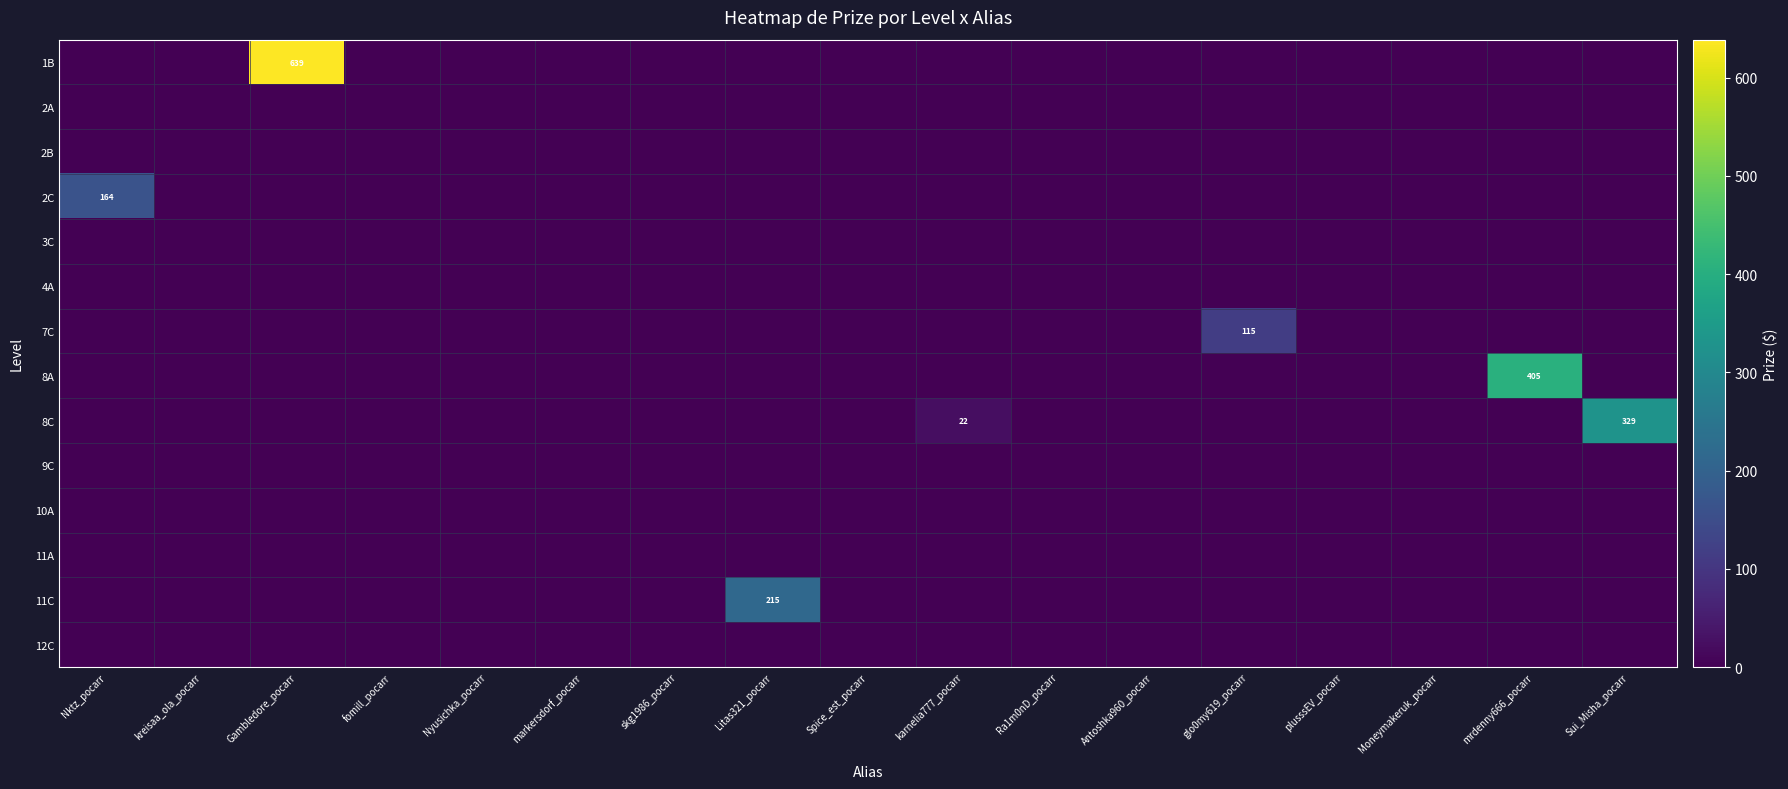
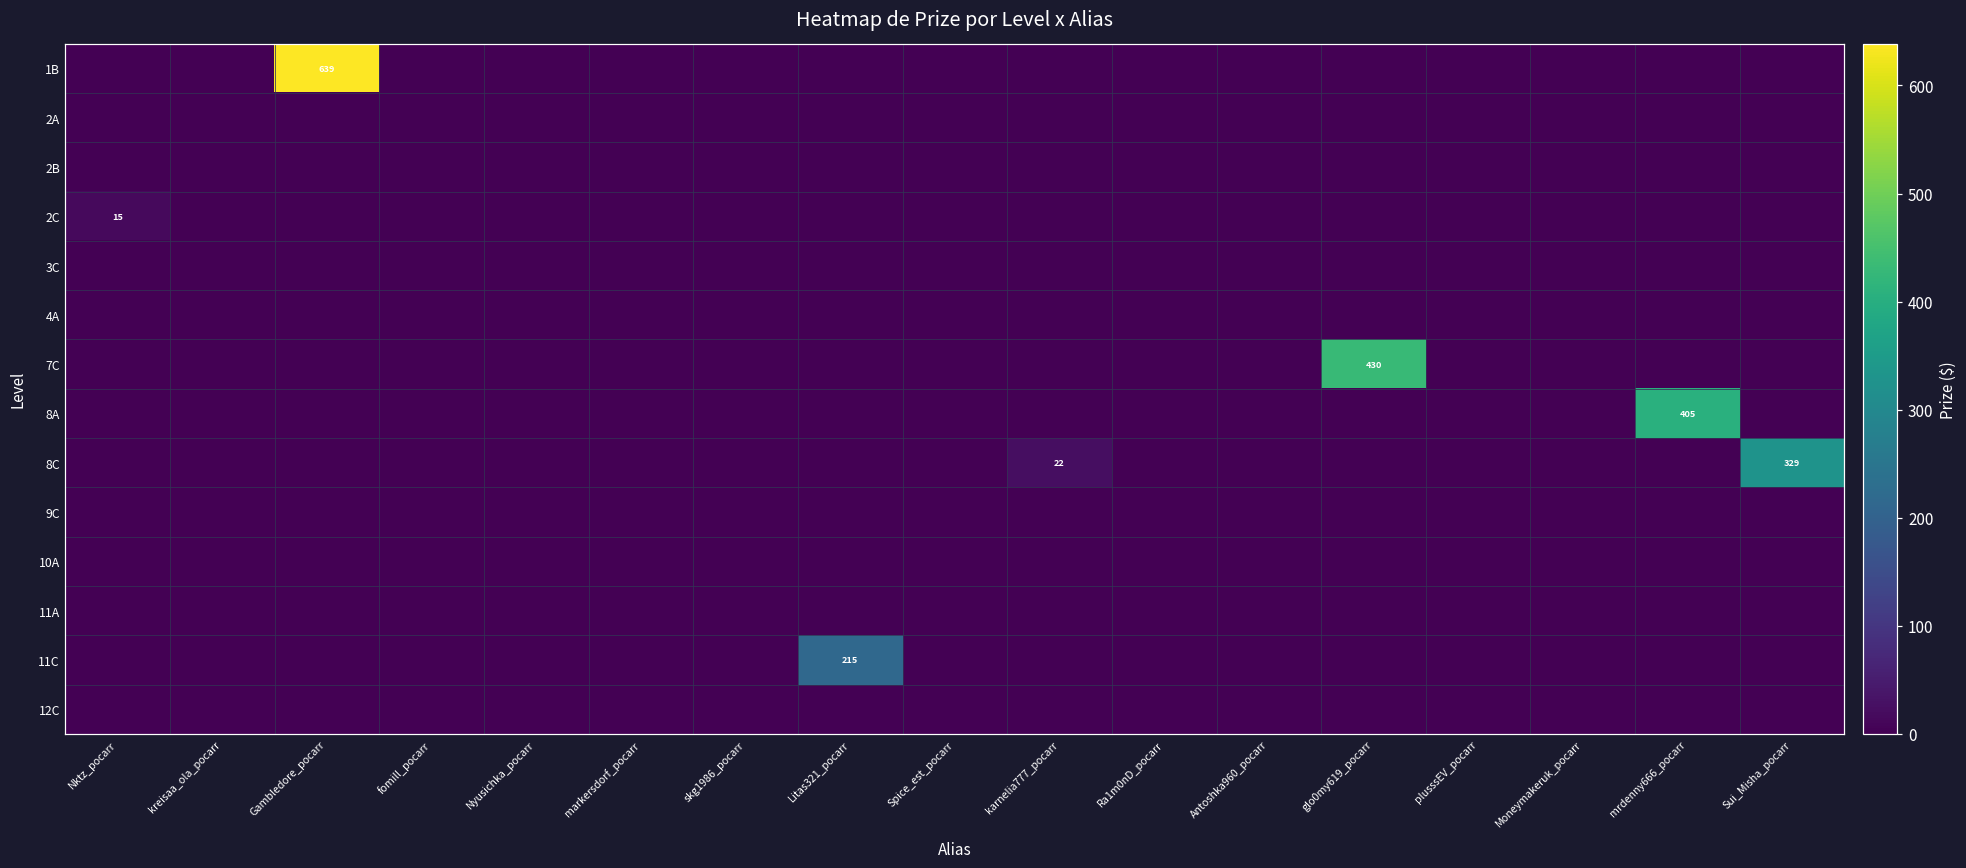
  {
    "1B": {
      "Gambledore_pocarr": 639
    },
    "2C": {
-     "Nktz_pocarr": 164
+     "Nktz_pocarr": 15
    },
    "7C": {
-     "glo0my619_pocarr": 115
+     "glo0my619_pocarr": 430
    },
    "8A": {
      "mrdenny666_pocarr": 405
    },
    "8C": {
      "karnelia777_pocarr": 22,
      "Sui_Misha_pocarr": 329
    },
    "11C": {
      "Litas321_pocarr": 215
    }
  }
